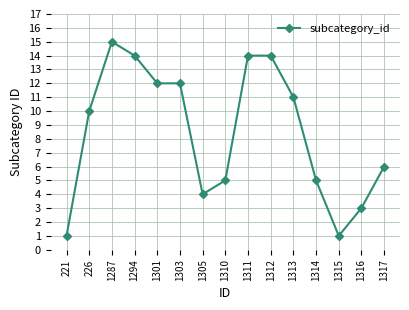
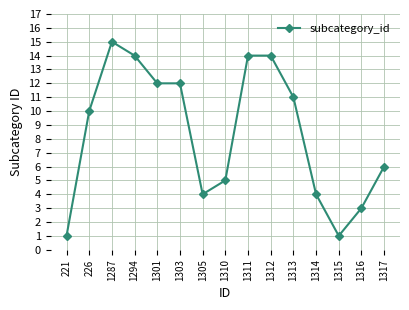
  {
    "221": 1,
    "226": 10,
    "1287": 15,
    "1294": 14,
    "1301": 12,
    "1303": 12,
    "1305": 4,
    "1310": 5,
    "1311": 14,
    "1312": 14,
    "1313": 11,
-   "1314": 5,
+   "1314": 4,
    "1315": 1,
    "1316": 3,
    "1317": 6
  }
